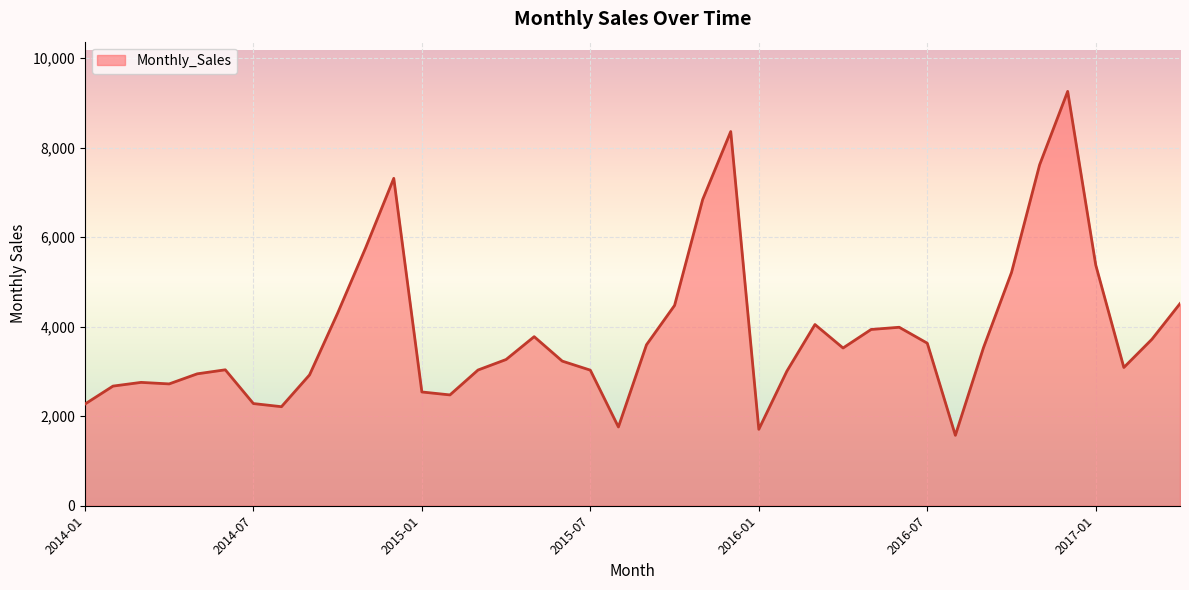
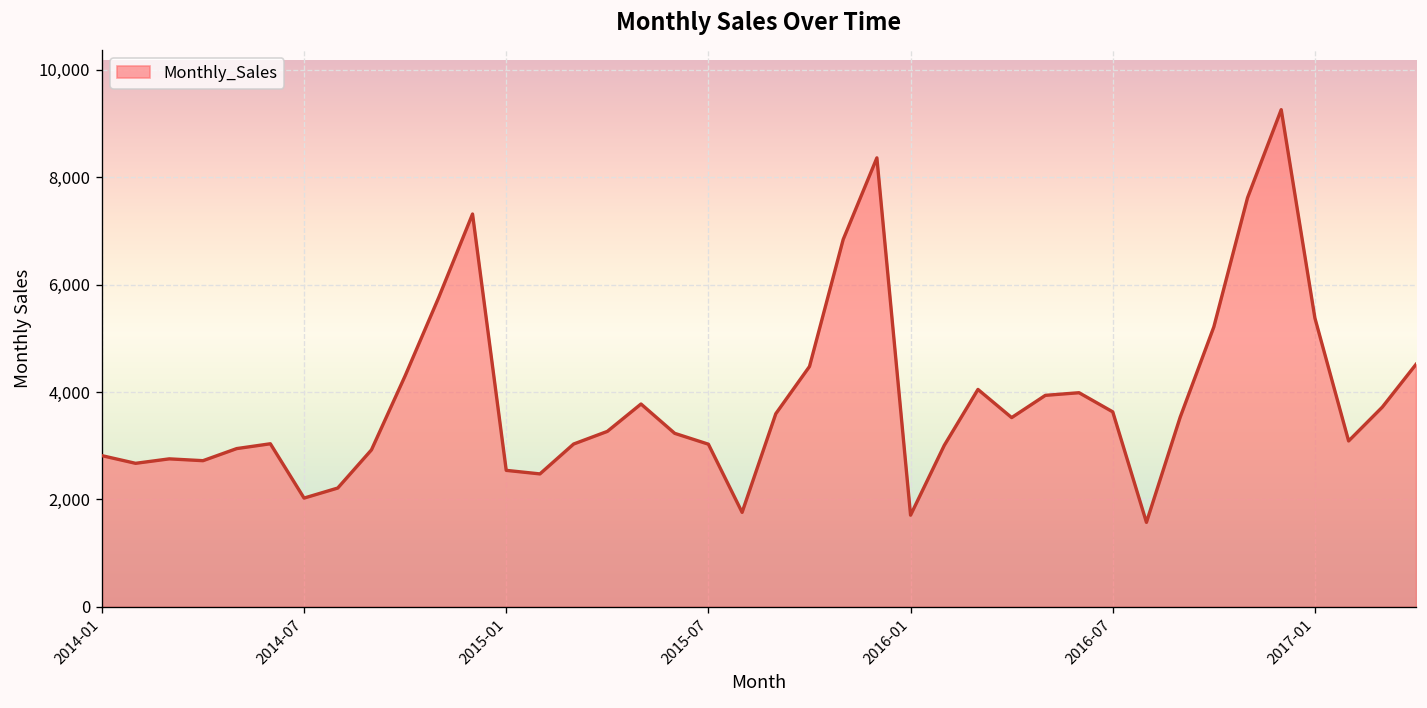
  {
-   "2014-01": "2,300",
-   "2014-07": "2,300",
+   "2014-01": "2,800",
+   "2014-07": "2,000",
    "2015-01": "2,500",
    "2015-07": "3,000",
    "2016-01": "1,700",
    "2016-07": "3,600",
    "2017-01": "5,400"
  }
